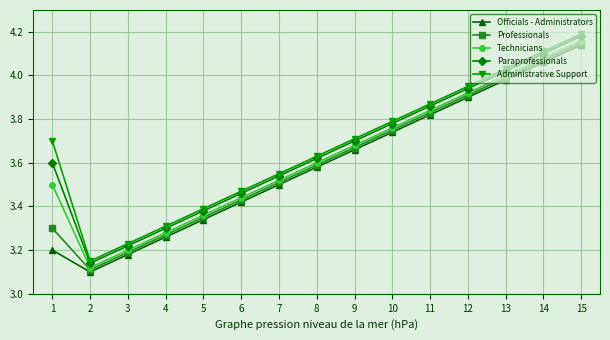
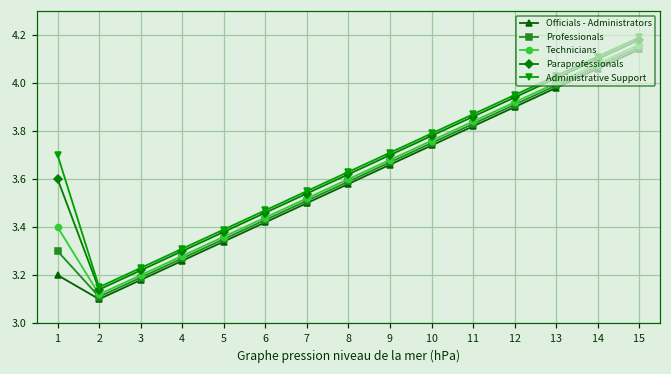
  {
    "Technicians": {
-     "1": 3.5
+     "1": 3.4
    }
  }
